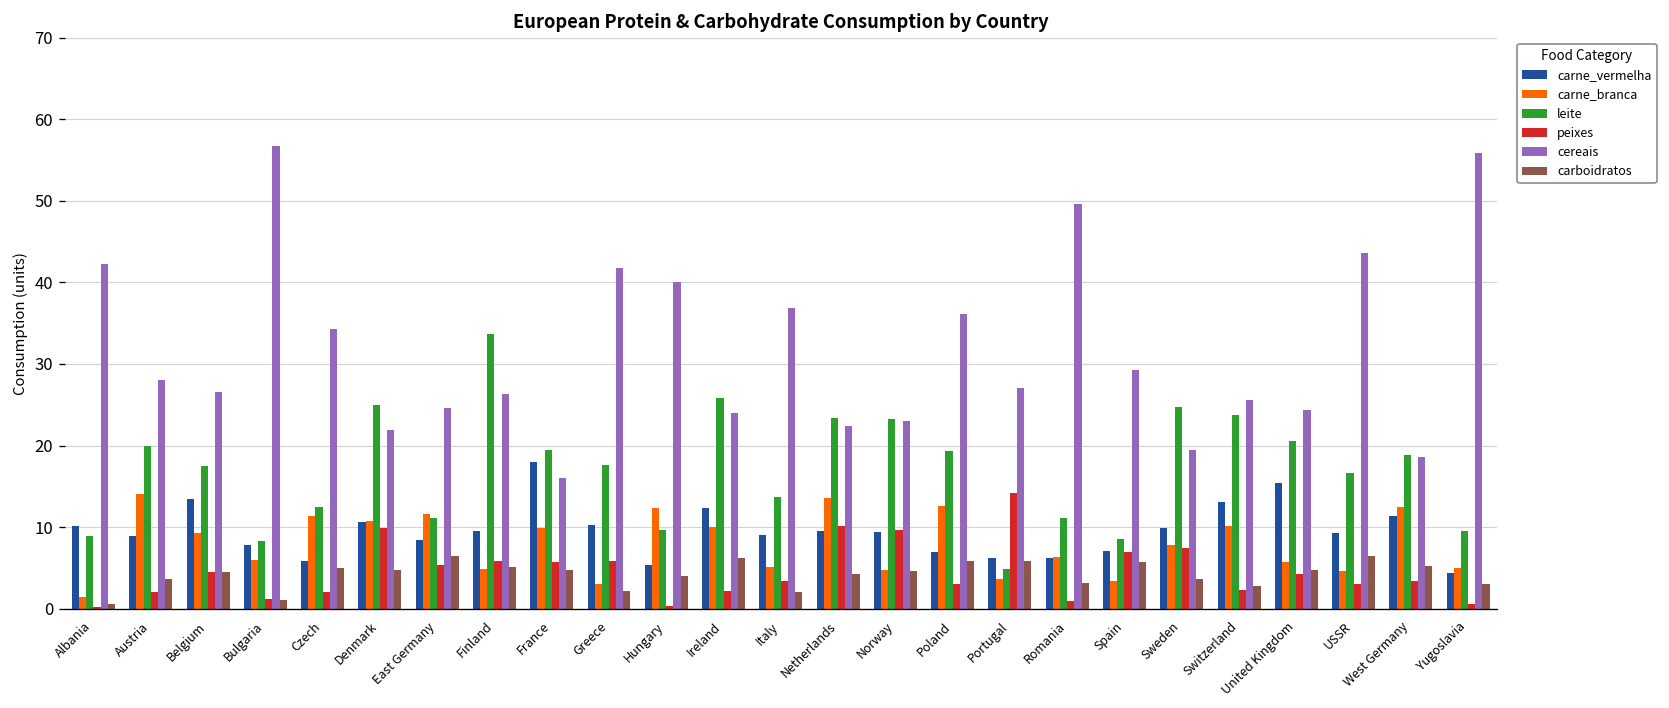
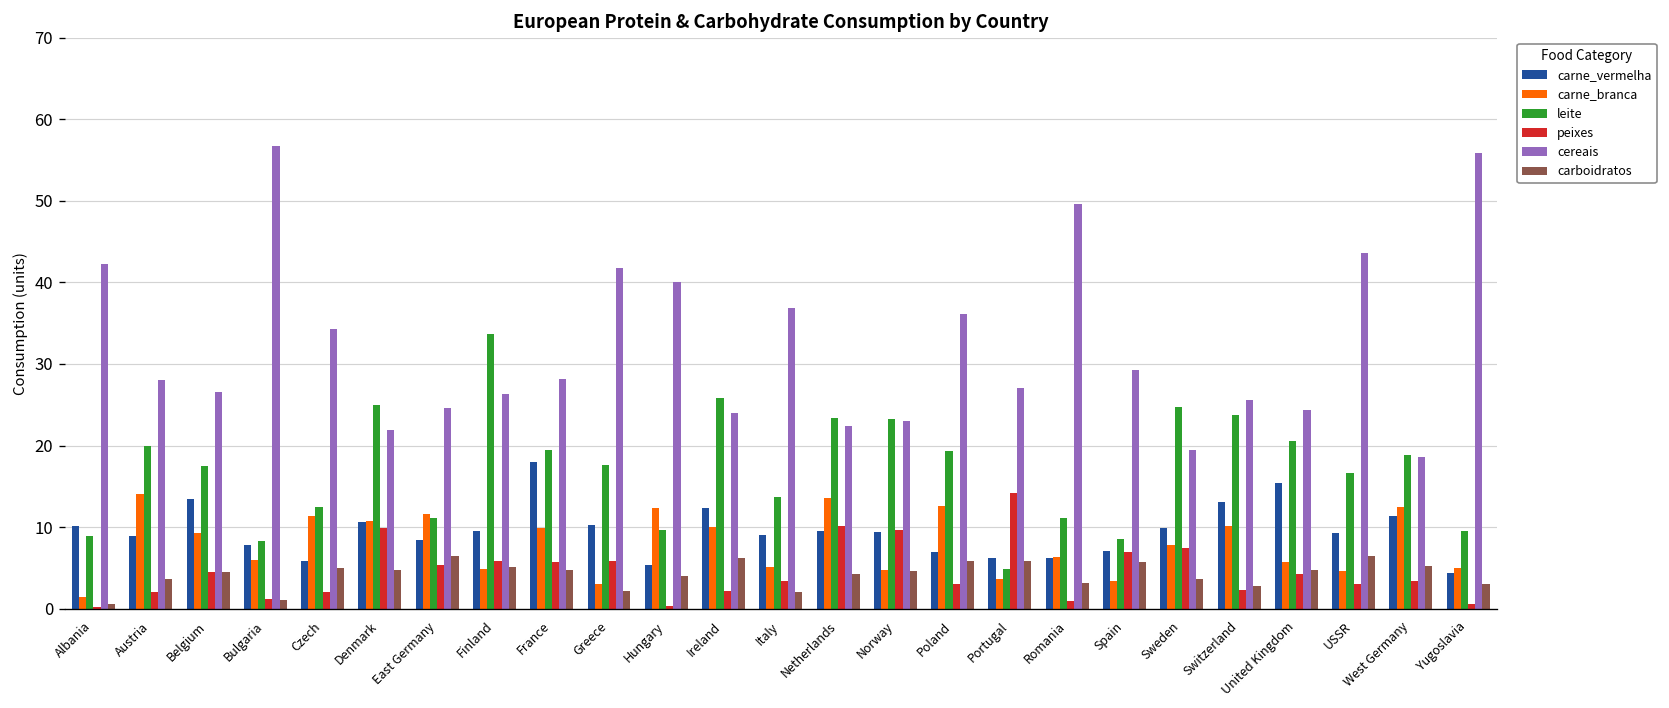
  {
    "carne_vermelha": {
      "Albania": 10,
      "Austria": 9,
      "Belgium": 14,
      "Bulgaria": 8,
      "Czech": 6,
      "Denmark": 11,
      "East Germany": 8,
      "Finland": 10,
      "France": 18,
      "Greece": 10,
      "Hungary": 5,
      "Ireland": 12,
      "Italy": 9,
      "Netherlands": 10,
      "Norway": 9,
      "Poland": 7,
      "Portugal": 6,
      "Romania": 6,
      "Spain": 7,
      "Sweden": 10,
      "Switzerland": 13,
      "United Kingdom": 15,
      "USSR": 9,
      "West Germany": 11,
      "Yugoslavia": 4
    },
    "carne_branca": {
      "Albania": 1,
      "Austria": 14,
      "Belgium": 9,
      "Bulgaria": 6,
      "Czech": 11,
      "Denmark": 11,
      "East Germany": 12,
      "Finland": 5,
      "France": 10,
      "Greece": 3,
      "Hungary": 12,
      "Ireland": 10,
      "Italy": 5,
      "Netherlands": 14,
      "Norway": 5,
      "Poland": 13,
      "Portugal": 4,
      "Romania": 6,
      "Spain": 3,
      "Sweden": 8,
      "Switzerland": 10,
      "United Kingdom": 6,
      "USSR": 5,
      "West Germany": 13,
      "Yugoslavia": 5
    },
    "leite": {
      "Albania": 9,
      "Austria": 20,
      "Belgium": 18,
      "Bulgaria": 8,
      "Czech": 13,
      "Denmark": 25,
      "East Germany": 11,
      "Finland": 34,
      "France": 20,
      "Greece": 18,
      "Hungary": 10,
      "Ireland": 26,
      "Italy": 14,
      "Netherlands": 23,
      "Norway": 23,
      "Poland": 19,
      "Portugal": 5,
      "Romania": 11,
      "Spain": 9,
      "Sweden": 25,
      "Switzerland": 24,
      "United Kingdom": 21,
      "USSR": 17,
      "West Germany": 19,
      "Yugoslavia": 10
    },
    "peixes": {
      "Austria": 2,
      "Belgium": 5,
      "Bulgaria": 1,
      "Czech": 2,
      "Denmark": 10,
      "East Germany": 5,
      "Finland": 6,
      "France": 6,
      "Greece": 6,
      "Ireland": 2,
      "Italy": 3,
      "Netherlands": 10,
      "Norway": 10,
      "Poland": 3,
      "Portugal": 14,
      "Romania": 1,
      "Spain": 7,
      "Sweden": 8,
      "Switzerland": 2,
      "United Kingdom": 4,
      "USSR": 3,
      "West Germany": 3,
      "Yugoslavia": 1
    },
    "cereais": {
      "Albania": 42,
      "Austria": 28,
      "Belgium": 27,
      "Bulgaria": 57,
      "Czech": 34,
      "Denmark": 22,
      "East Germany": 25,
      "Finland": 26,
-     "France": 16,
+     "France": 28,
      "Greece": 42,
      "Hungary": 40,
      "Ireland": 24,
      "Italy": 37,
      "Netherlands": 22,
      "Norway": 23,
      "Poland": 36,
      "Portugal": 27,
      "Romania": 50,
      "Spain": 29,
      "Sweden": 20,
      "Switzerland": 26,
      "United Kingdom": 24,
      "USSR": 44,
      "West Germany": 19,
      "Yugoslavia": 56
    },
    "carboidratos": {
      "Albania": 1,
      "Austria": 4,
      "Belgium": 5,
      "Bulgaria": 1,
      "Czech": 5,
      "Denmark": 5,
      "East Germany": 7,
      "Finland": 5,
      "France": 5,
      "Greece": 2,
      "Hungary": 4,
      "Ireland": 6,
      "Italy": 2,
      "Netherlands": 4,
      "Norway": 5,
      "Poland": 6,
      "Portugal": 6,
      "Romania": 3,
      "Spain": 6,
      "Sweden": 4,
      "Switzerland": 3,
      "United Kingdom": 5,
      "USSR": 6,
      "West Germany": 5,
      "Yugoslavia": 3
    }
  }
